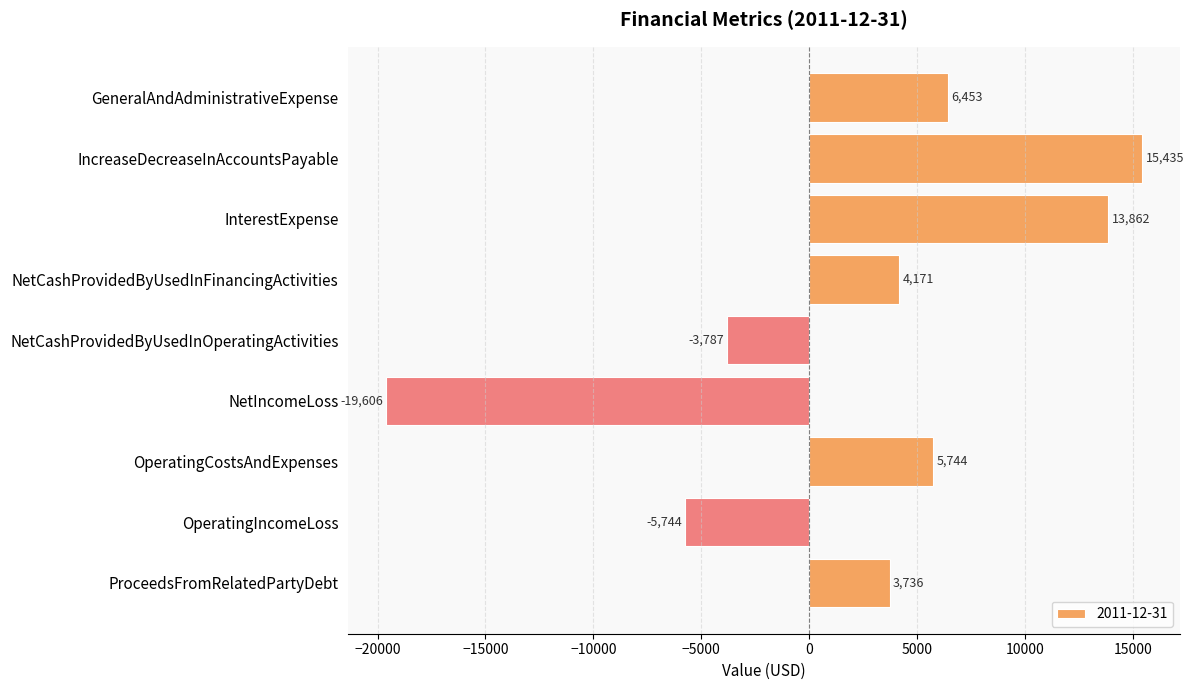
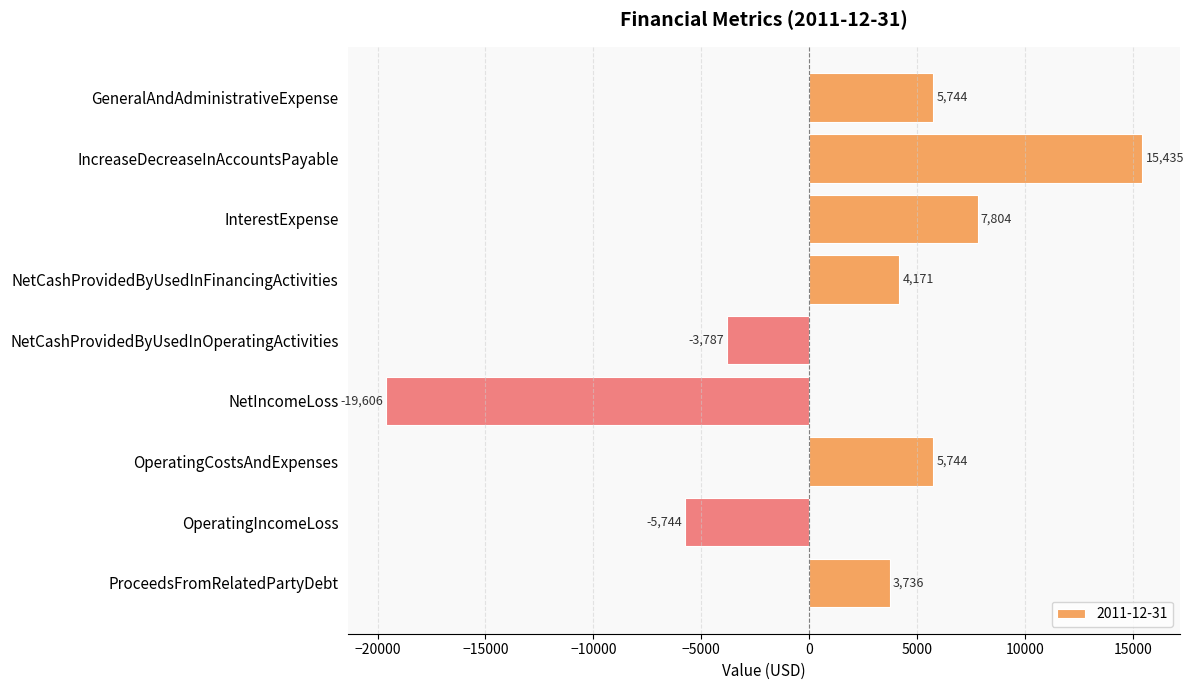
  {
-   "GeneralAndAdministrativeExpense": "6,453",
+   "GeneralAndAdministrativeExpense": "5,744",
    "IncreaseDecreaseInAccountsPayable": "15,435",
-   "InterestExpense": "13,862",
+   "InterestExpense": "7,804",
    "NetCashProvidedByUsedInFinancingActivities": "4,171",
    "NetCashProvidedByUsedInOperatingActivities": "-3,787",
    "NetIncomeLoss": "-19,606",
    "OperatingCostsAndExpenses": "5,744",
    "OperatingIncomeLoss": "-5,744",
    "ProceedsFromRelatedPartyDebt": "3,736"
  }
